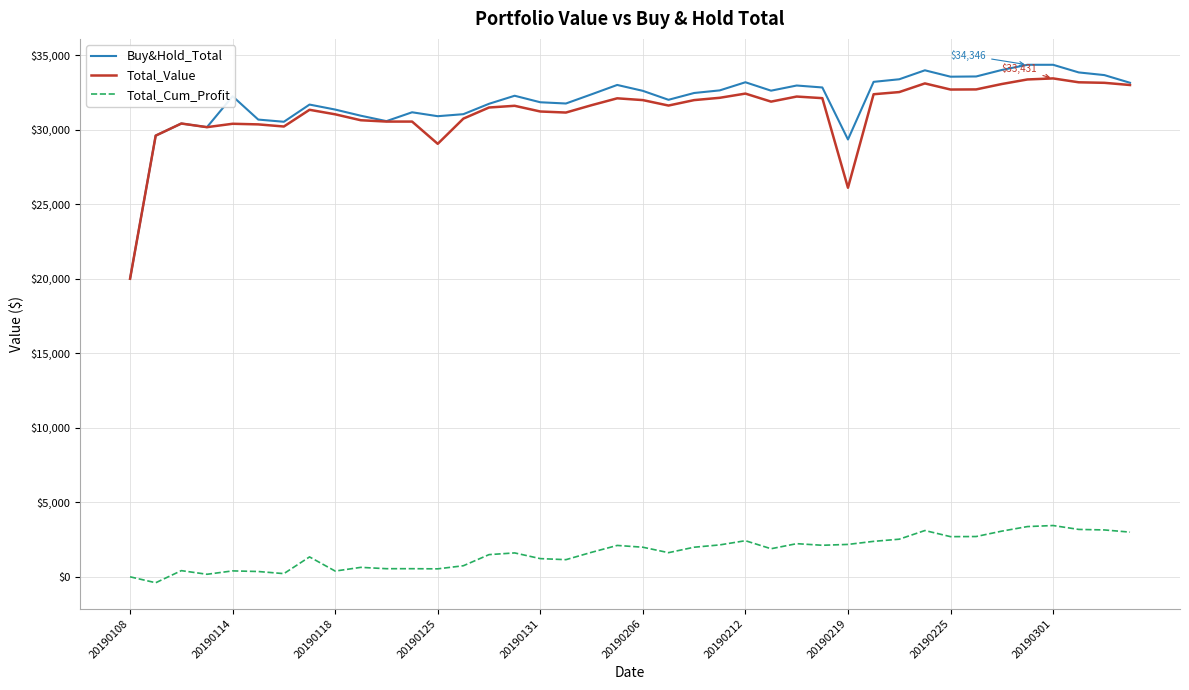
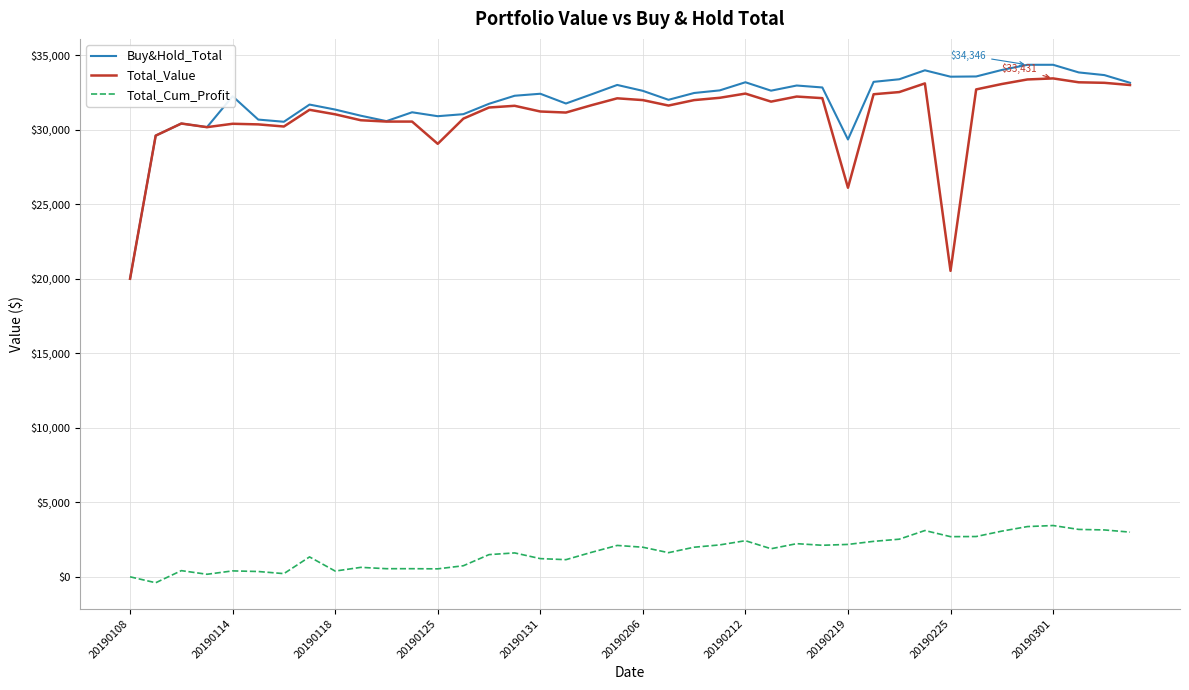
  {
    "Buy&Hold_Total": {
      "20190118": "$31,300",
      "20190125": "$30,900",
-     "20190131": "$31,800",
+     "20190131": "$32,400",
      "20190206": "$32,600",
      "20190212": "$33,200",
      "20190219": "$29,300",
      "20190225": "$33,500",
      "20190301": "$34,300"
    },
    "Total_Value": {
      "20190114": "$30,400",
      "20190118": "$31,000",
      "20190125": "$29,000",
      "20190131": "$31,200",
      "20190206": "$32,000",
      "20190212": "$32,400",
      "20190219": "$26,100",
-     "20190225": "$32,700"
+     "20190225": "$20,500"
    },
    "Total_Cum_Profit": {
      "20190108": "$0",
      "20190114": "$400",
      "20190118": "$400",
      "20190125": "$500",
      "20190131": "$1,200",
      "20190206": "$2,000",
      "20190212": "$2,400",
      "20190219": "$2,200",
      "20190225": "$2,700",
      "20190301": "$3,400"
    }
  }
